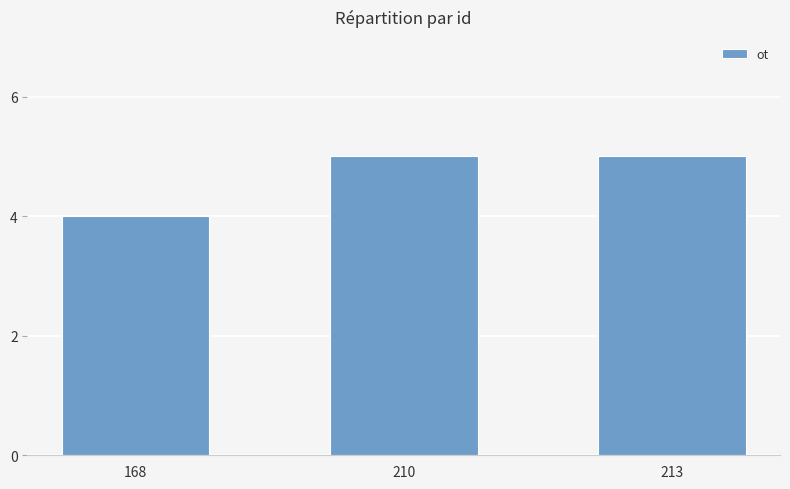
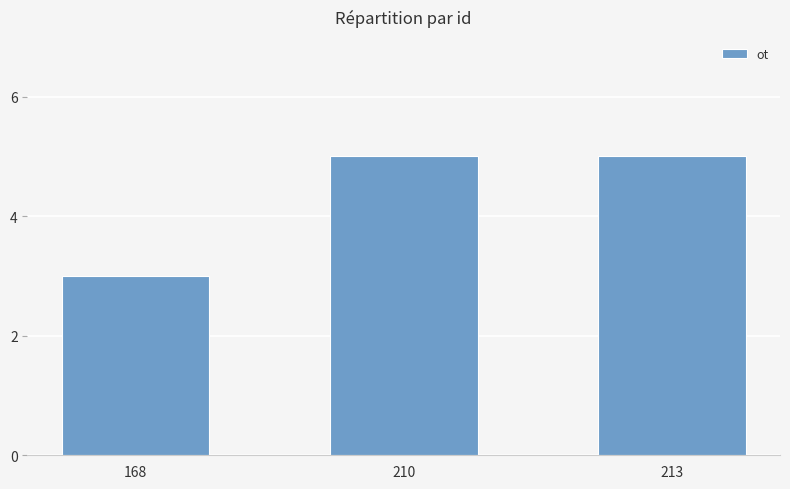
  {
-   "168": 4,
+   "168": 3,
    "210": 5,
    "213": 5
  }
